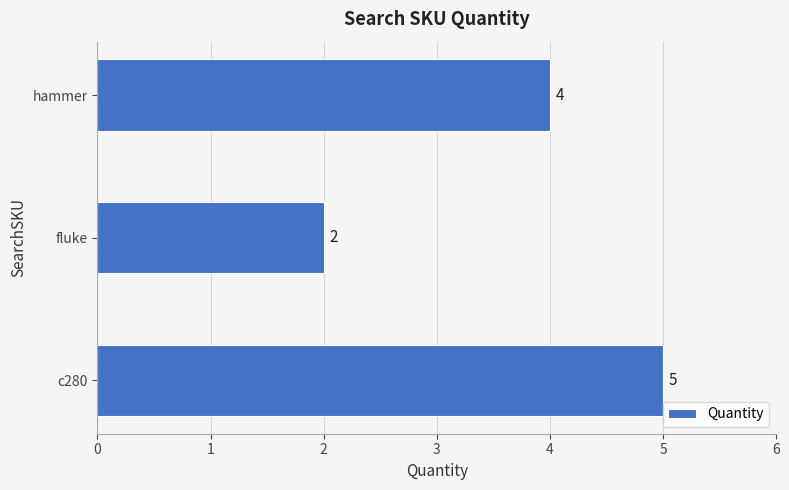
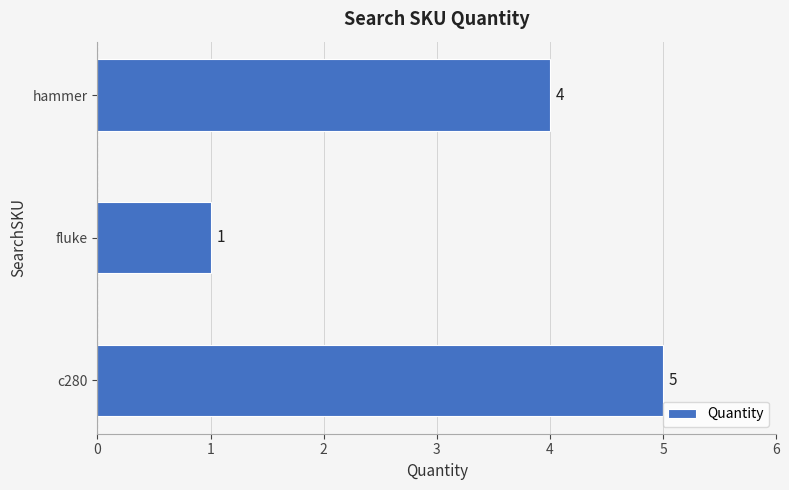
  {
    "hammer": 4,
-   "fluke": 2,
+   "fluke": 1,
    "c280": 5
  }
